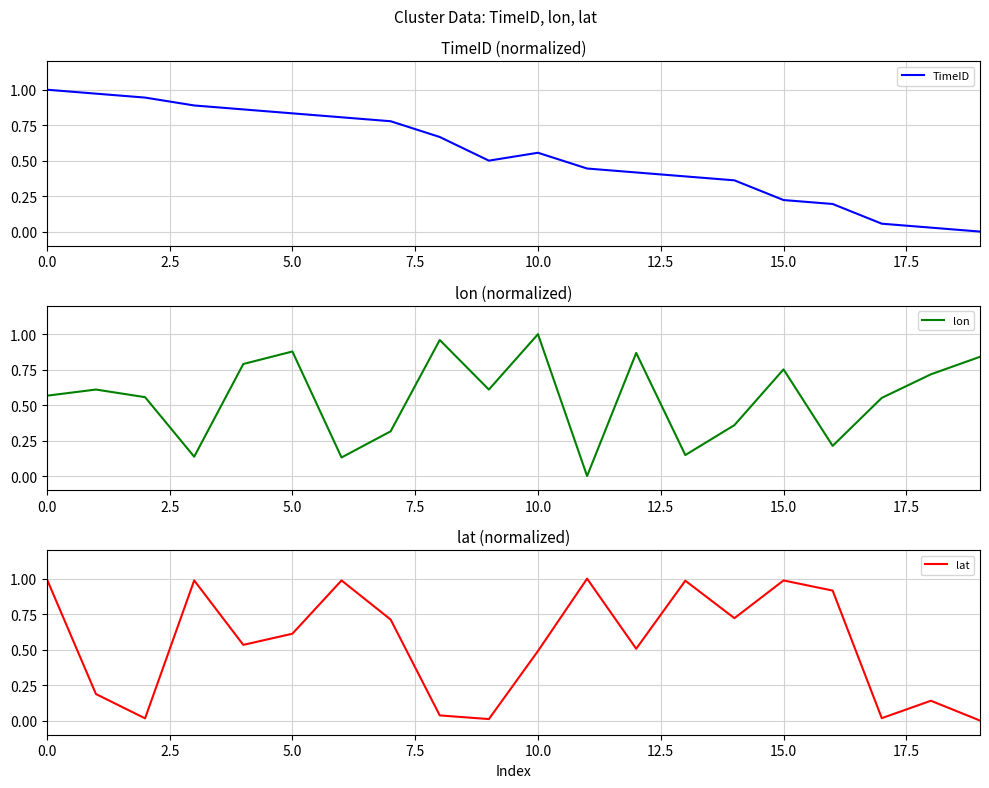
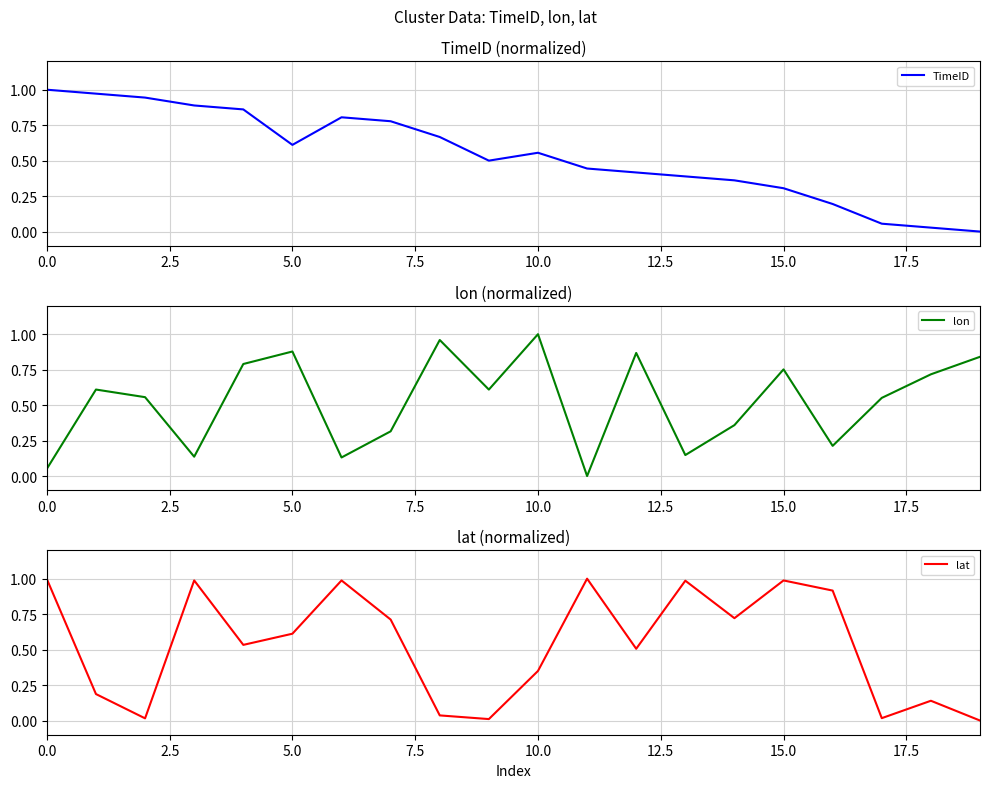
  {
    "TimeID (normalized)": {
      "0.0": 1.00,
-     "5.0": 0.83,
+     "5.0": 0.61,
      "10.0": 0.56,
-     "15.0": 0.22
+     "15.0": 0.31
    },
    "lon (normalized)": {
-     "0.0": 0.57,
+     "0.0": 0.05,
      "5.0": 0.88,
      "10.0": 1.00,
      "15.0": 0.75
    },
    "lat (normalized)": {
      "0.0": 1.00,
      "5.0": 0.61,
-     "10.0": 0.49,
+     "10.0": 0.35,
      "15.0": 0.99
    }
  }
